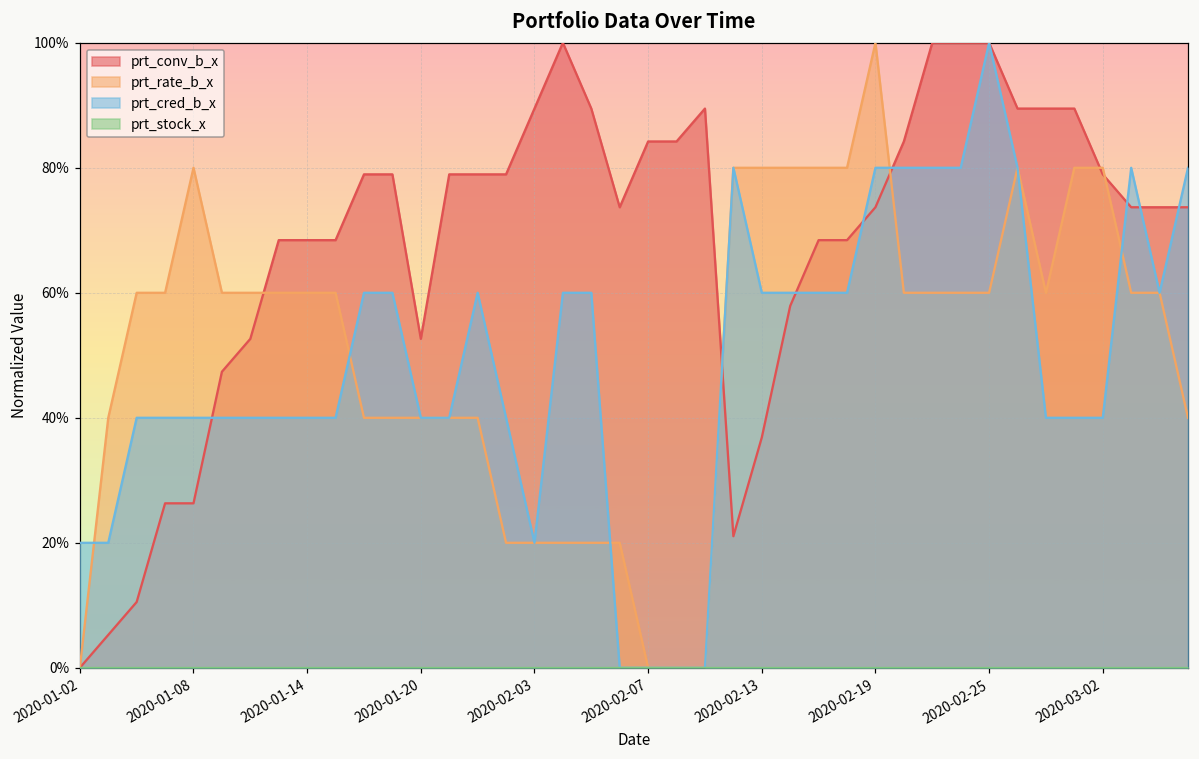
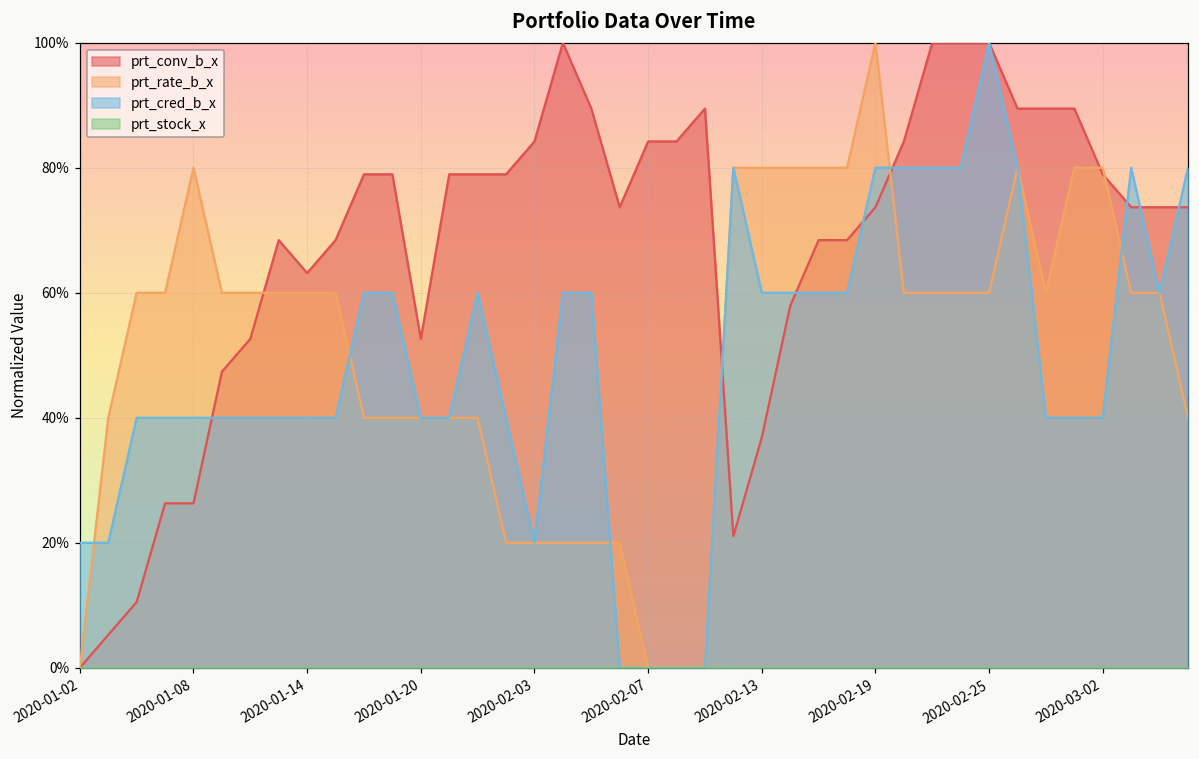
  {
    "prt_conv_b_x": {
      "2020-01-08": "26%",
-     "2020-01-14": "68%",
+     "2020-01-14": "63%",
      "2020-01-20": "53%",
-     "2020-02-03": "89%",
+     "2020-02-03": "84%",
      "2020-02-07": "84%",
      "2020-02-13": "37%",
      "2020-02-19": "74%",
      "2020-03-02": "79%"
    },
    "prt_rate_b_x": {
      "2020-01-08": "80%",
      "2020-01-14": "60%",
      "2020-02-13": "80%",
      "2020-02-19": "100%",
      "2020-02-25": "60%",
      "2020-03-02": "80%"
    },
    "prt_cred_b_x": {
      "2020-01-02": "20%",
      "2020-01-08": "40%",
      "2020-01-14": "40%",
      "2020-02-13": "60%",
      "2020-02-19": "80%",
      "2020-03-02": "40%"
    },
    "prt_stock_x": {
      "2020-01-08": "0%",
      "2020-01-14": "0%",
      "2020-01-20": "0%",
      "2020-02-03": "0%",
      "2020-02-13": "0%",
      "2020-02-19": "0%",
      "2020-02-25": "0%",
      "2020-03-02": "0%"
    }
  }
